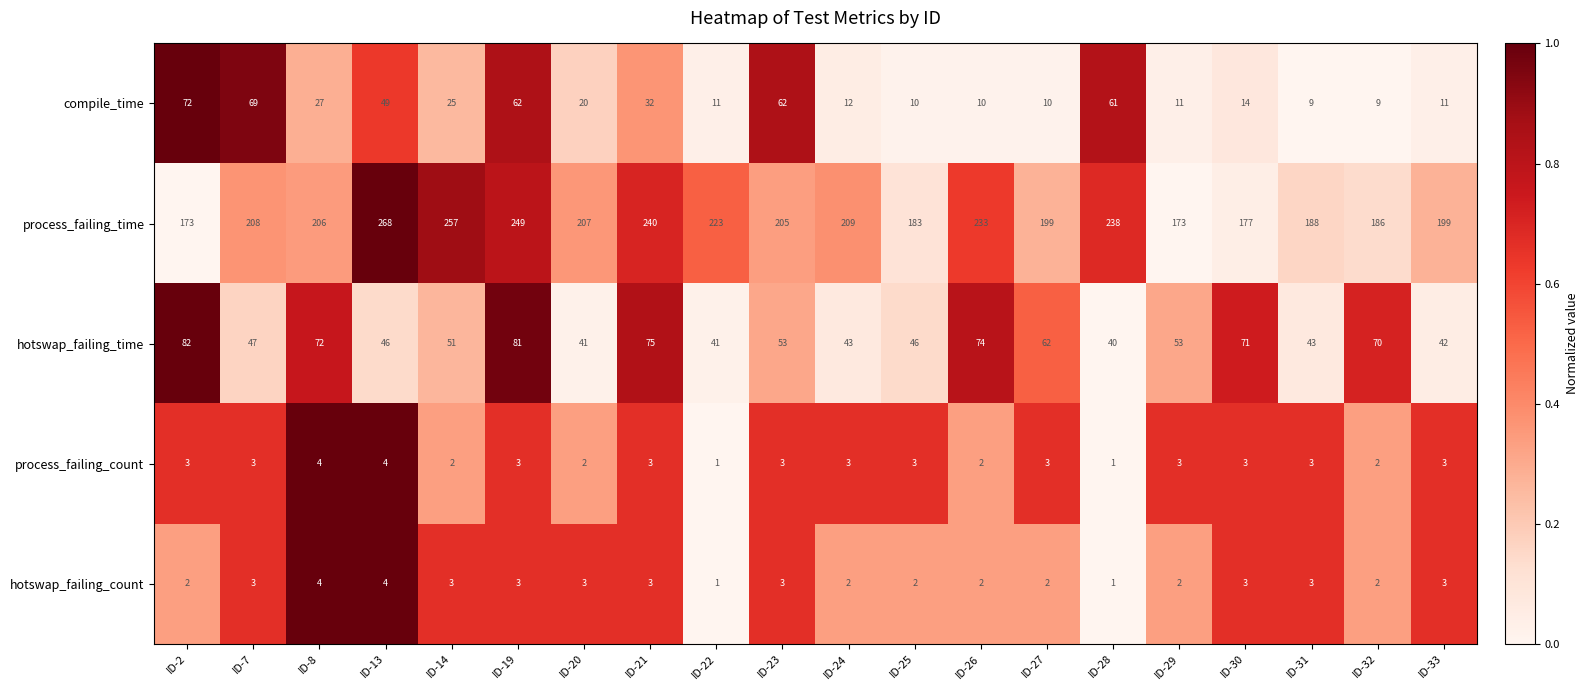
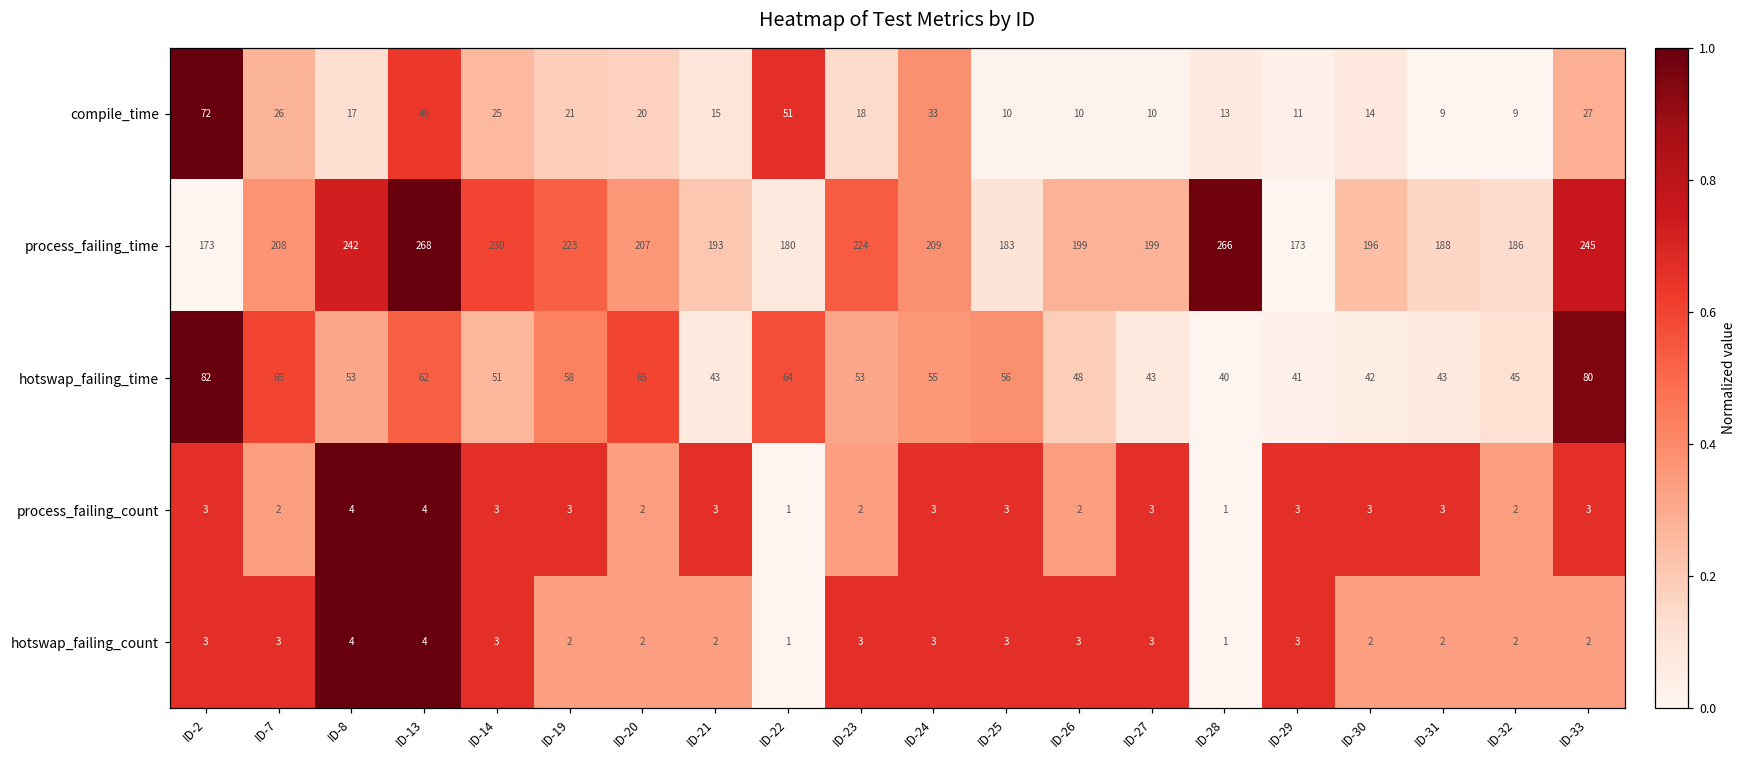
  {
    "compile_time": {
      "ID-2": 72,
-     "ID-7": 69,
-     "ID-8": 27,
+     "ID-7": 26,
+     "ID-8": 17,
      "ID-13": 49,
      "ID-14": 25,
-     "ID-19": 62,
+     "ID-19": 21,
      "ID-20": 20,
-     "ID-21": 32,
-     "ID-22": 11,
-     "ID-23": 62,
-     "ID-24": 12,
+     "ID-21": 15,
+     "ID-22": 51,
+     "ID-23": 18,
+     "ID-24": 33,
      "ID-25": 10,
      "ID-26": 10,
      "ID-27": 10,
-     "ID-28": 61,
+     "ID-28": 13,
      "ID-29": 11,
      "ID-30": 14,
      "ID-31": 9,
      "ID-32": 9,
-     "ID-33": 11
+     "ID-33": 27
    },
    "process_failing_time": {
      "ID-2": 173,
      "ID-7": 208,
-     "ID-8": 206,
+     "ID-8": 242,
      "ID-13": 268,
-     "ID-14": 257,
-     "ID-19": 249,
+     "ID-14": 230,
+     "ID-19": 223,
      "ID-20": 207,
-     "ID-21": 240,
-     "ID-22": 223,
-     "ID-23": 205,
+     "ID-21": 193,
+     "ID-22": 180,
+     "ID-23": 224,
      "ID-24": 209,
      "ID-25": 183,
-     "ID-26": 233,
+     "ID-26": 199,
      "ID-27": 199,
-     "ID-28": 238,
+     "ID-28": 266,
      "ID-29": 173,
-     "ID-30": 177,
+     "ID-30": 196,
      "ID-31": 188,
      "ID-32": 186,
-     "ID-33": 199
+     "ID-33": 245
    },
    "hotswap_failing_time": {
      "ID-2": 82,
-     "ID-7": 47,
-     "ID-8": 72,
-     "ID-13": 46,
+     "ID-7": 65,
+     "ID-8": 53,
+     "ID-13": 62,
      "ID-14": 51,
-     "ID-19": 81,
-     "ID-20": 41,
-     "ID-21": 75,
-     "ID-22": 41,
+     "ID-19": 58,
+     "ID-20": 65,
+     "ID-21": 43,
+     "ID-22": 64,
      "ID-23": 53,
-     "ID-24": 43,
-     "ID-25": 46,
-     "ID-26": 74,
-     "ID-27": 62,
+     "ID-24": 55,
+     "ID-25": 56,
+     "ID-26": 48,
+     "ID-27": 43,
      "ID-28": 40,
-     "ID-29": 53,
-     "ID-30": 71,
+     "ID-29": 41,
+     "ID-30": 42,
      "ID-31": 43,
-     "ID-32": 70,
-     "ID-33": 42
+     "ID-32": 45,
+     "ID-33": 80
    },
    "process_failing_count": {
      "ID-2": 3,
-     "ID-7": 3,
+     "ID-7": 2,
      "ID-8": 4,
      "ID-13": 4,
-     "ID-14": 2,
+     "ID-14": 3,
      "ID-19": 3,
      "ID-20": 2,
      "ID-21": 3,
      "ID-22": 1,
-     "ID-23": 3,
+     "ID-23": 2,
      "ID-24": 3,
      "ID-25": 3,
      "ID-26": 2,
      "ID-27": 3,
      "ID-28": 1,
      "ID-29": 3,
      "ID-30": 3,
      "ID-31": 3,
      "ID-32": 2,
      "ID-33": 3
    },
    "hotswap_failing_count": {
-     "ID-2": 2,
+     "ID-2": 3,
      "ID-7": 3,
      "ID-8": 4,
      "ID-13": 4,
      "ID-14": 3,
-     "ID-19": 3,
-     "ID-20": 3,
-     "ID-21": 3,
+     "ID-19": 2,
+     "ID-20": 2,
+     "ID-21": 2,
      "ID-22": 1,
      "ID-23": 3,
-     "ID-24": 2,
-     "ID-25": 2,
-     "ID-26": 2,
-     "ID-27": 2,
+     "ID-24": 3,
+     "ID-25": 3,
+     "ID-26": 3,
+     "ID-27": 3,
      "ID-28": 1,
-     "ID-29": 2,
-     "ID-30": 3,
-     "ID-31": 3,
+     "ID-29": 3,
+     "ID-30": 2,
+     "ID-31": 2,
      "ID-32": 2,
-     "ID-33": 3
+     "ID-33": 2
    }
  }
